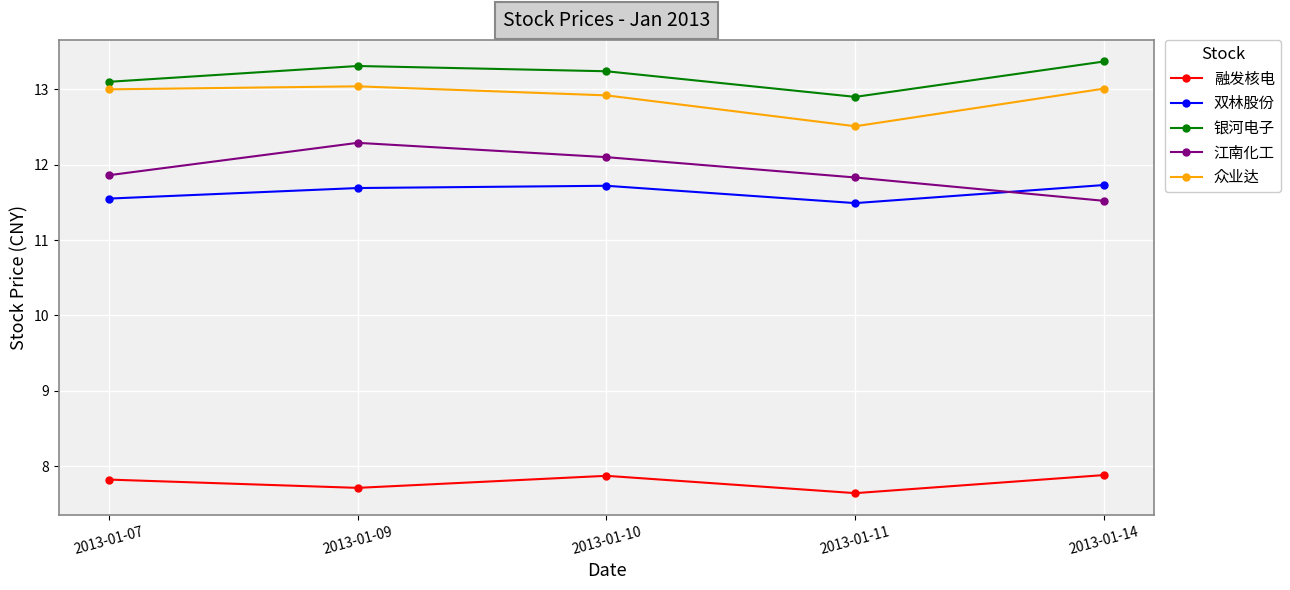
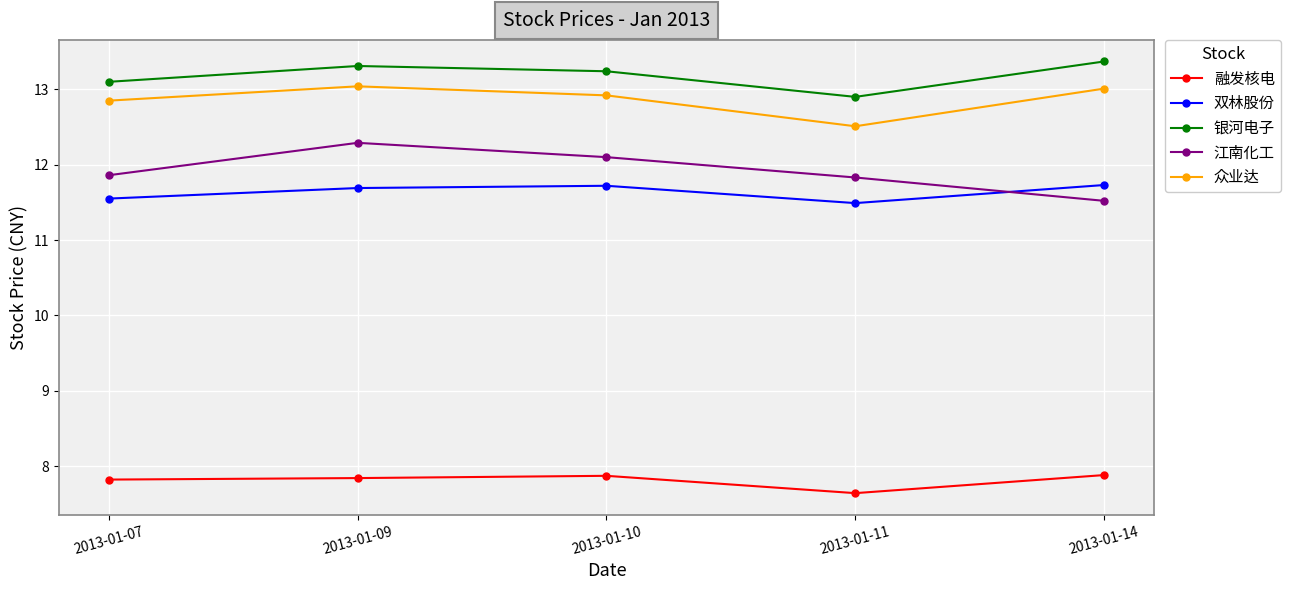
  {
    "融发核电": {
      "2013-01-07": 7.8,
-     "2013-01-09": 7.7,
+     "2013-01-09": 7.8,
      "2013-01-10": 7.9,
      "2013-01-11": 7.6,
      "2013-01-14": 7.9
    },
    "双林股份": {
      "2013-01-07": 11.6,
      "2013-01-09": 11.7,
      "2013-01-10": 11.7,
      "2013-01-11": 11.5,
      "2013-01-14": 11.7
    },
    "银河电子": {
      "2013-01-07": 13.1,
      "2013-01-09": 13.3,
      "2013-01-10": 13.2,
      "2013-01-11": 12.9,
      "2013-01-14": 13.4
    },
    "江南化工": {
      "2013-01-07": 11.9,
      "2013-01-09": 12.3,
      "2013-01-10": 12.1,
      "2013-01-11": 11.8,
      "2013-01-14": 11.5
    },
    "众业达": {
-     "2013-01-07": 13.0,
+     "2013-01-07": 12.9,
      "2013-01-09": 13.0,
      "2013-01-10": 12.9,
      "2013-01-11": 12.5,
      "2013-01-14": 13.0
    }
  }
